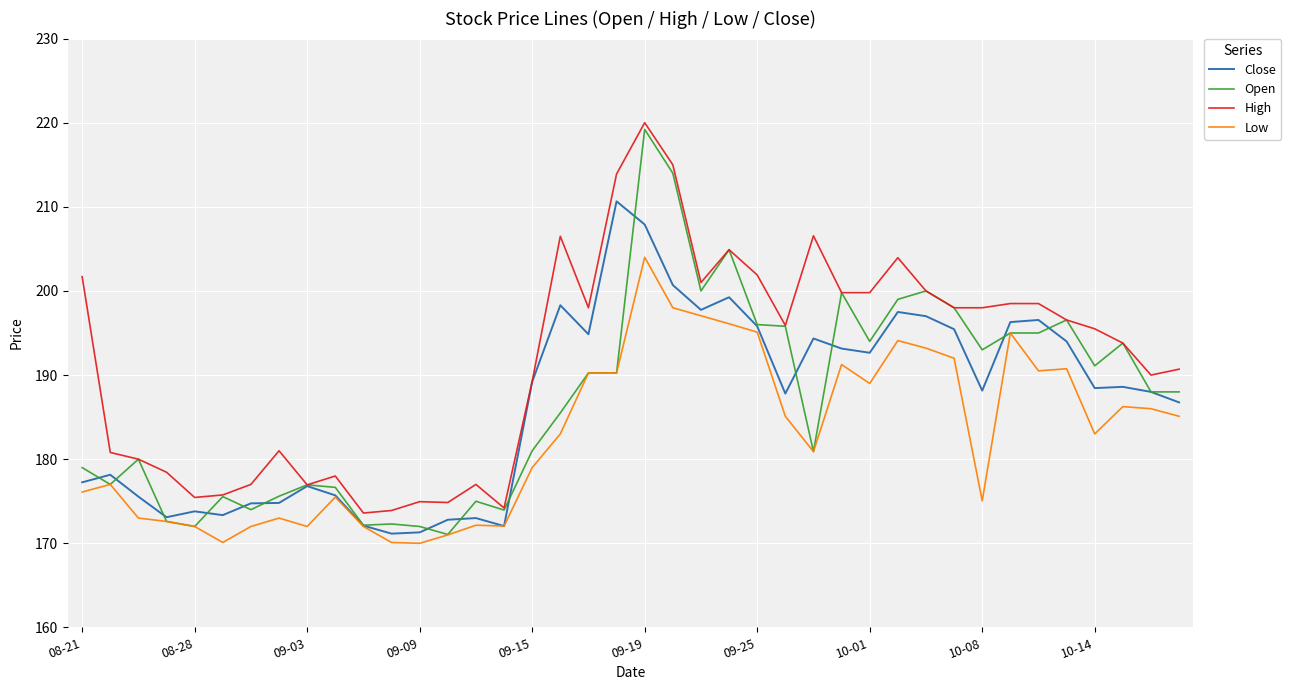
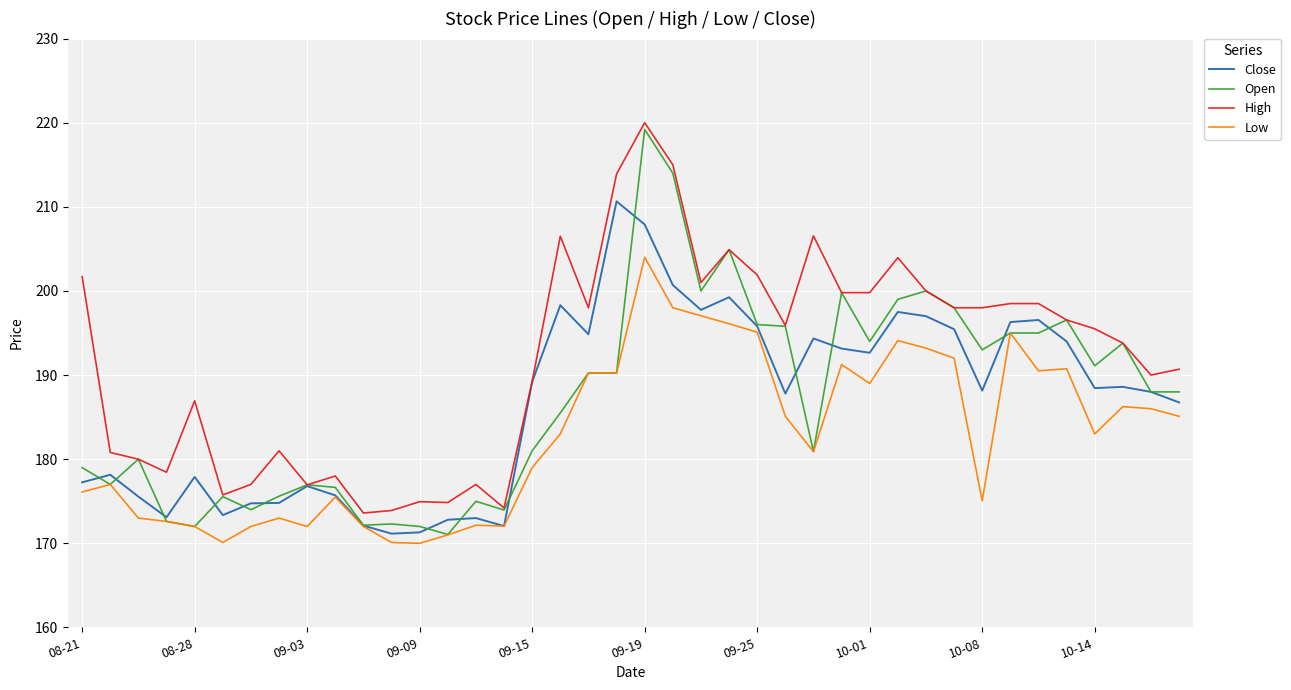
  {
    "Close": {
      "08-21": 177,
-     "08-28": 174,
+     "08-28": 178,
      "09-09": 171,
      "09-19": 208,
      "10-01": 193,
      "10-08": 188,
      "10-14": 188
    },
    "Open": {
      "08-21": 179,
      "09-09": 172,
      "09-15": 181,
      "09-19": 219,
      "10-01": 194,
      "10-08": 193,
      "10-14": 191
    },
    "High": {
      "08-21": 202,
-     "08-28": 175,
+     "08-28": 187,
      "09-09": 175,
      "09-19": 220,
      "09-25": 202,
      "10-01": 200,
      "10-08": 198,
      "10-14": 196
    },
    "Low": {
      "08-21": 176,
      "09-03": 172,
      "09-09": 170,
      "09-15": 179,
      "09-19": 204,
      "09-25": 195,
      "10-01": 189,
      "10-08": 175,
      "10-14": 183
    }
  }
